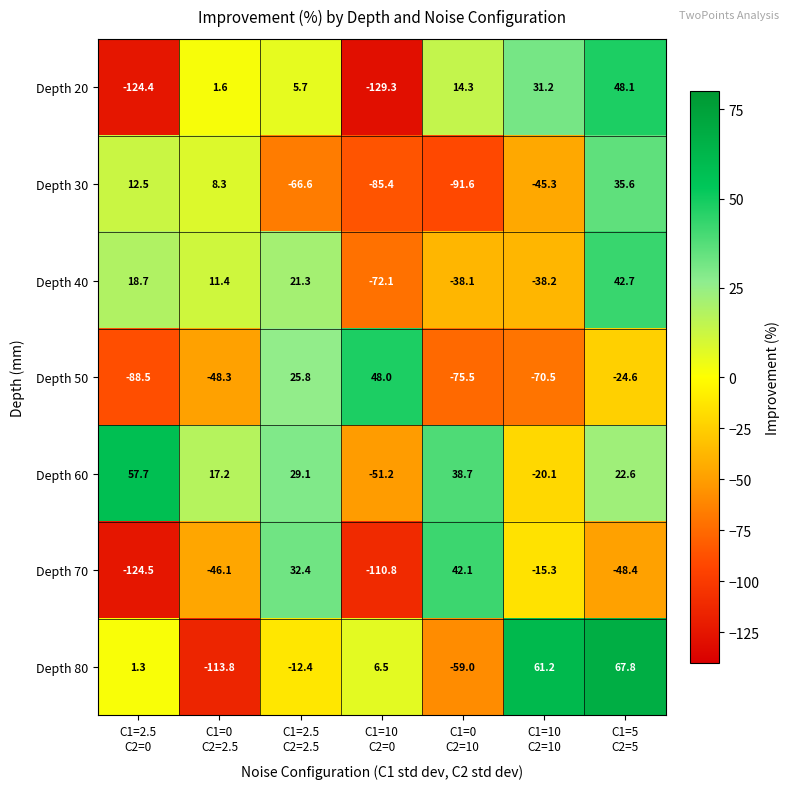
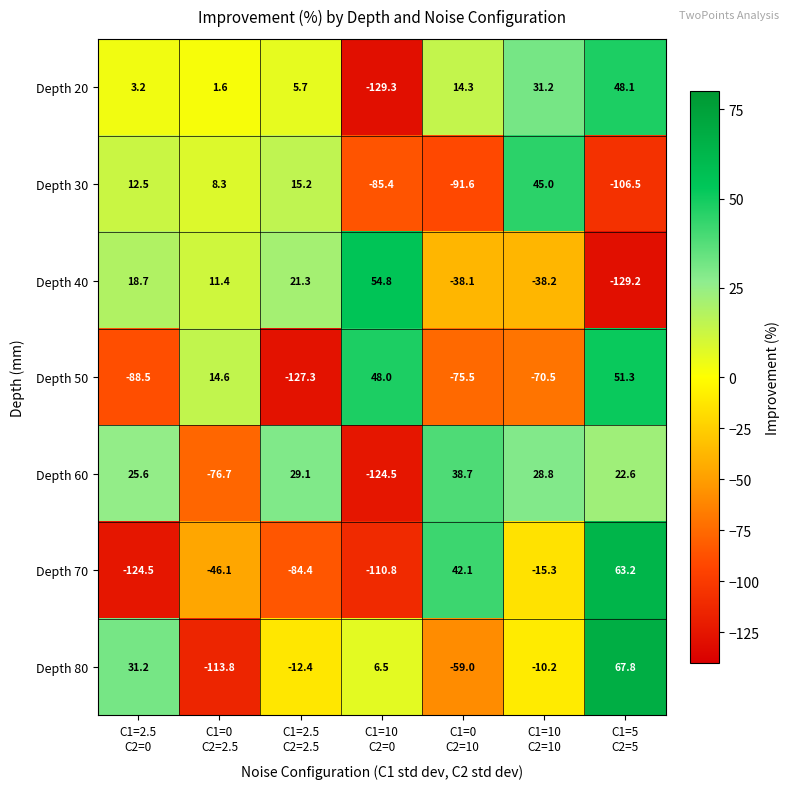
  {
    "Depth 20": {
-     "C1=2.5 C2=0": -124.4,
+     "C1=2.5 C2=0": 3.2,
      "C1=0 C2=2.5": 1.6,
      "C1=2.5 C2=2.5": 5.7,
      "C1=10 C2=0": -129.3,
      "C1=0 C2=10": 14.3,
      "C1=10 C2=10": 31.2,
      "C1=5 C2=5": 48.1
    },
    "Depth 30": {
      "C1=2.5 C2=0": 12.5,
      "C1=0 C2=2.5": 8.3,
-     "C1=2.5 C2=2.5": -66.6,
+     "C1=2.5 C2=2.5": 15.2,
      "C1=10 C2=0": -85.4,
      "C1=0 C2=10": -91.6,
-     "C1=10 C2=10": -45.3,
-     "C1=5 C2=5": 35.6
+     "C1=10 C2=10": 45.0,
+     "C1=5 C2=5": -106.5
    },
    "Depth 40": {
      "C1=2.5 C2=0": 18.7,
      "C1=0 C2=2.5": 11.4,
      "C1=2.5 C2=2.5": 21.3,
-     "C1=10 C2=0": -72.1,
+     "C1=10 C2=0": 54.8,
      "C1=0 C2=10": -38.1,
      "C1=10 C2=10": -38.2,
-     "C1=5 C2=5": 42.7
+     "C1=5 C2=5": -129.2
    },
    "Depth 50": {
      "C1=2.5 C2=0": -88.5,
-     "C1=0 C2=2.5": -48.3,
-     "C1=2.5 C2=2.5": 25.8,
+     "C1=0 C2=2.5": 14.6,
+     "C1=2.5 C2=2.5": -127.3,
      "C1=10 C2=0": 48.0,
      "C1=0 C2=10": -75.5,
      "C1=10 C2=10": -70.5,
-     "C1=5 C2=5": -24.6
+     "C1=5 C2=5": 51.3
    },
    "Depth 60": {
-     "C1=2.5 C2=0": 57.7,
-     "C1=0 C2=2.5": 17.2,
+     "C1=2.5 C2=0": 25.6,
+     "C1=0 C2=2.5": -76.7,
      "C1=2.5 C2=2.5": 29.1,
-     "C1=10 C2=0": -51.2,
+     "C1=10 C2=0": -124.5,
      "C1=0 C2=10": 38.7,
-     "C1=10 C2=10": -20.1,
+     "C1=10 C2=10": 28.8,
      "C1=5 C2=5": 22.6
    },
    "Depth 70": {
      "C1=2.5 C2=0": -124.5,
      "C1=0 C2=2.5": -46.1,
-     "C1=2.5 C2=2.5": 32.4,
+     "C1=2.5 C2=2.5": -84.4,
      "C1=10 C2=0": -110.8,
      "C1=0 C2=10": 42.1,
      "C1=10 C2=10": -15.3,
-     "C1=5 C2=5": -48.4
+     "C1=5 C2=5": 63.2
    },
    "Depth 80": {
-     "C1=2.5 C2=0": 1.3,
+     "C1=2.5 C2=0": 31.2,
      "C1=0 C2=2.5": -113.8,
      "C1=2.5 C2=2.5": -12.4,
      "C1=10 C2=0": 6.5,
      "C1=0 C2=10": -59.0,
-     "C1=10 C2=10": 61.2,
+     "C1=10 C2=10": -10.2,
      "C1=5 C2=5": 67.8
    }
  }
